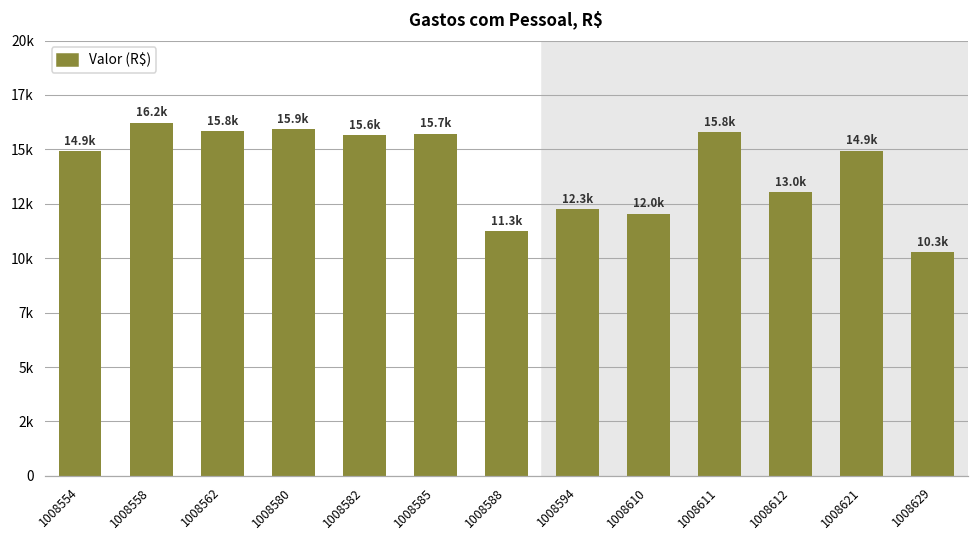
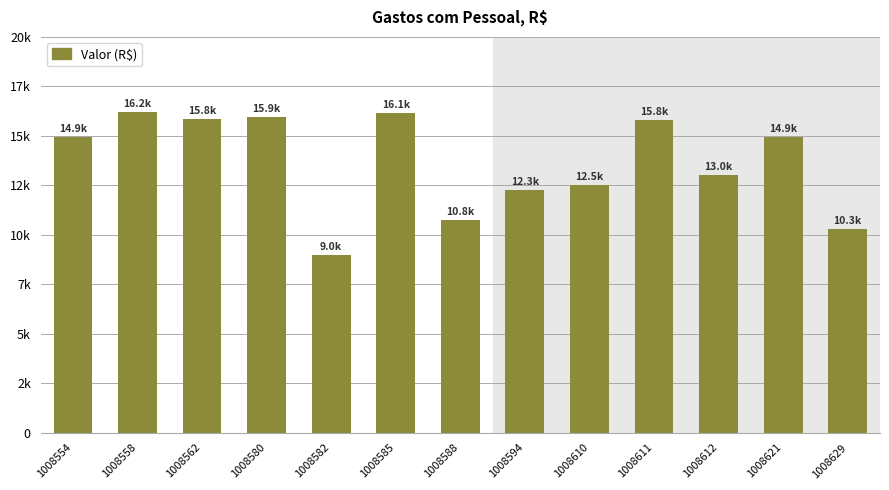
  {
    "1008554": "14.9k",
    "1008558": "16.2k",
    "1008562": "15.8k",
    "1008580": "15.9k",
-   "1008582": "15.6k",
-   "1008585": "15.7k",
-   "1008588": "11.3k",
+   "1008582": "9.0k",
+   "1008585": "16.1k",
+   "1008588": "10.8k",
    "1008594": "12.3k",
-   "1008610": "12.0k",
+   "1008610": "12.5k",
    "1008611": "15.8k",
    "1008612": "13.0k",
    "1008621": "14.9k",
    "1008629": "10.3k"
  }
